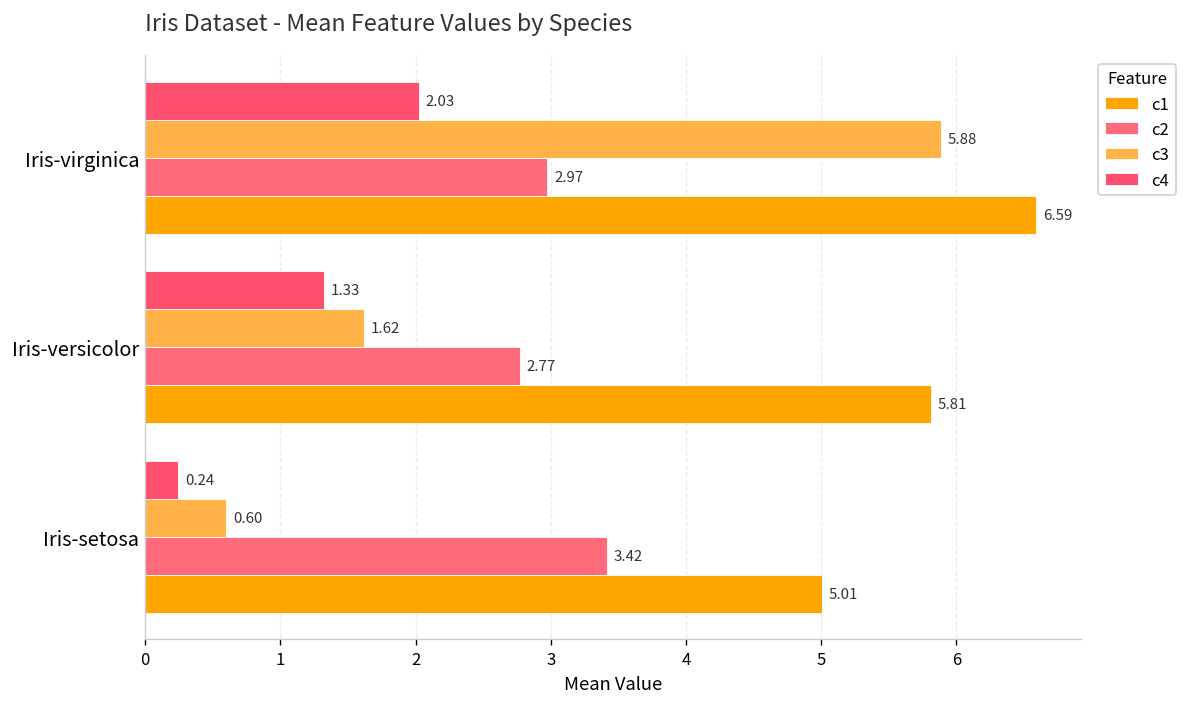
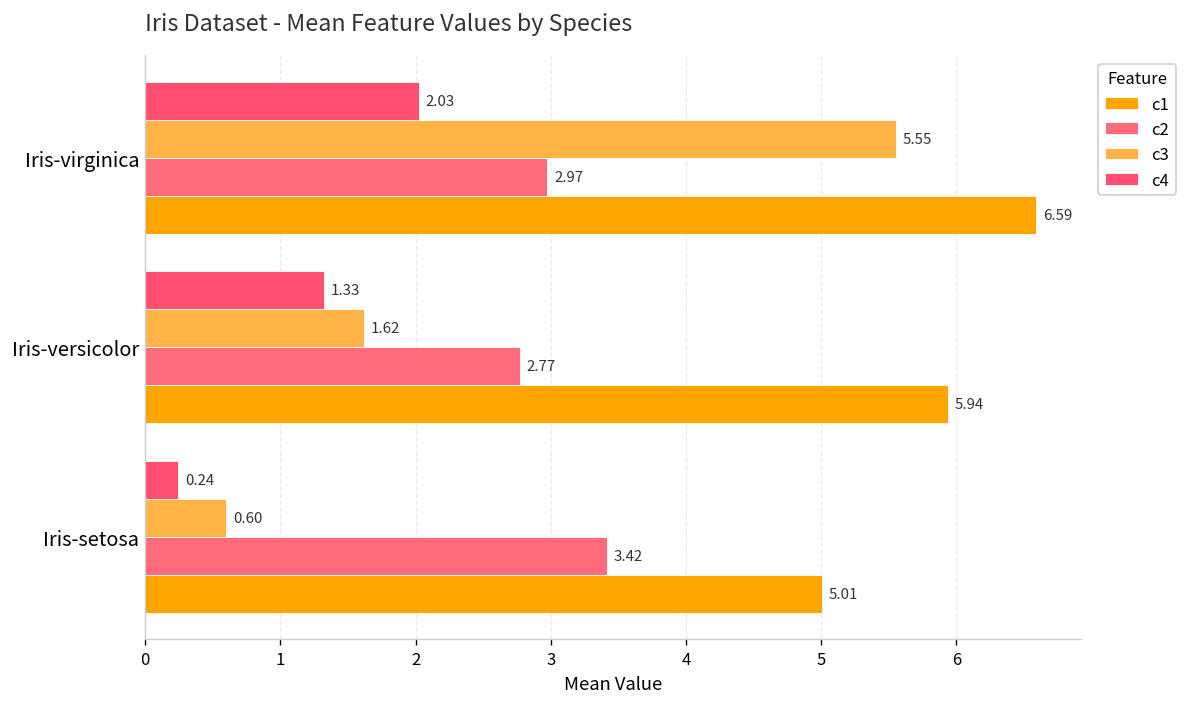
  {
    "c1": {
      "Iris-virginica": 6.59,
-     "Iris-versicolor": 5.81,
+     "Iris-versicolor": 5.94,
      "Iris-setosa": 5.01
    },
    "c3": {
-     "Iris-virginica": 5.88,
+     "Iris-virginica": 5.55,
      "Iris-versicolor": 1.62,
      "Iris-setosa": 0.60
    }
  }
